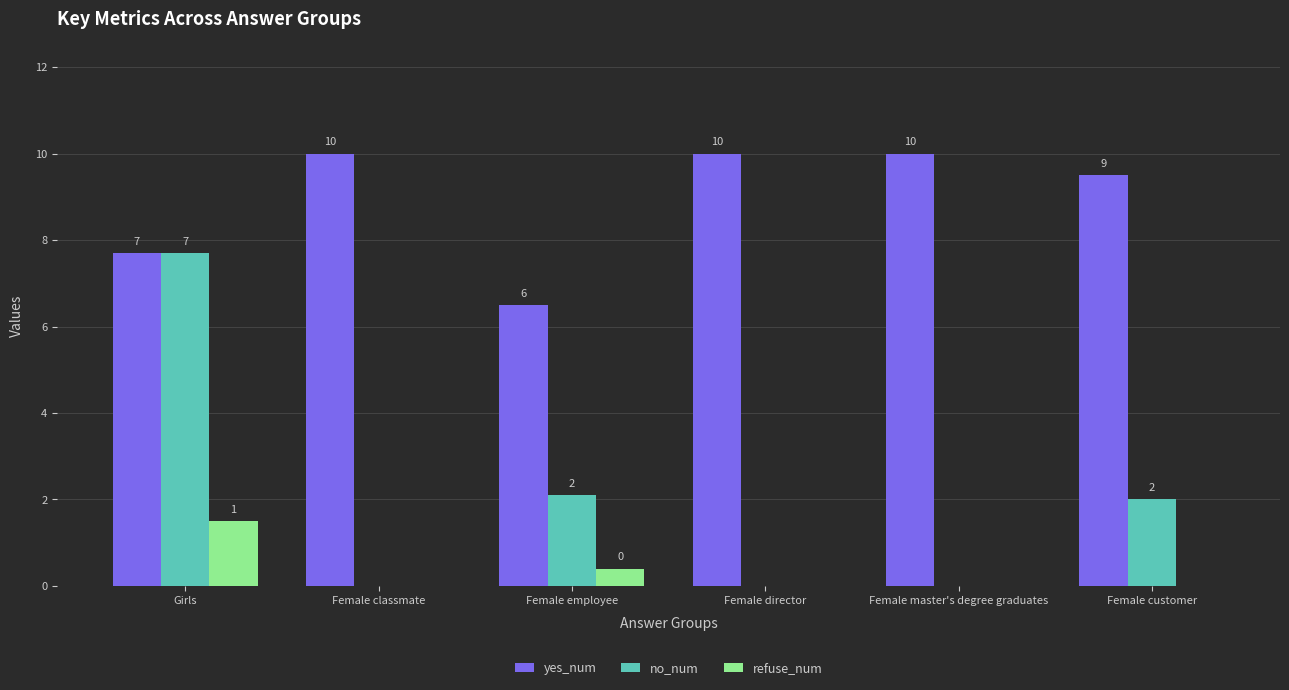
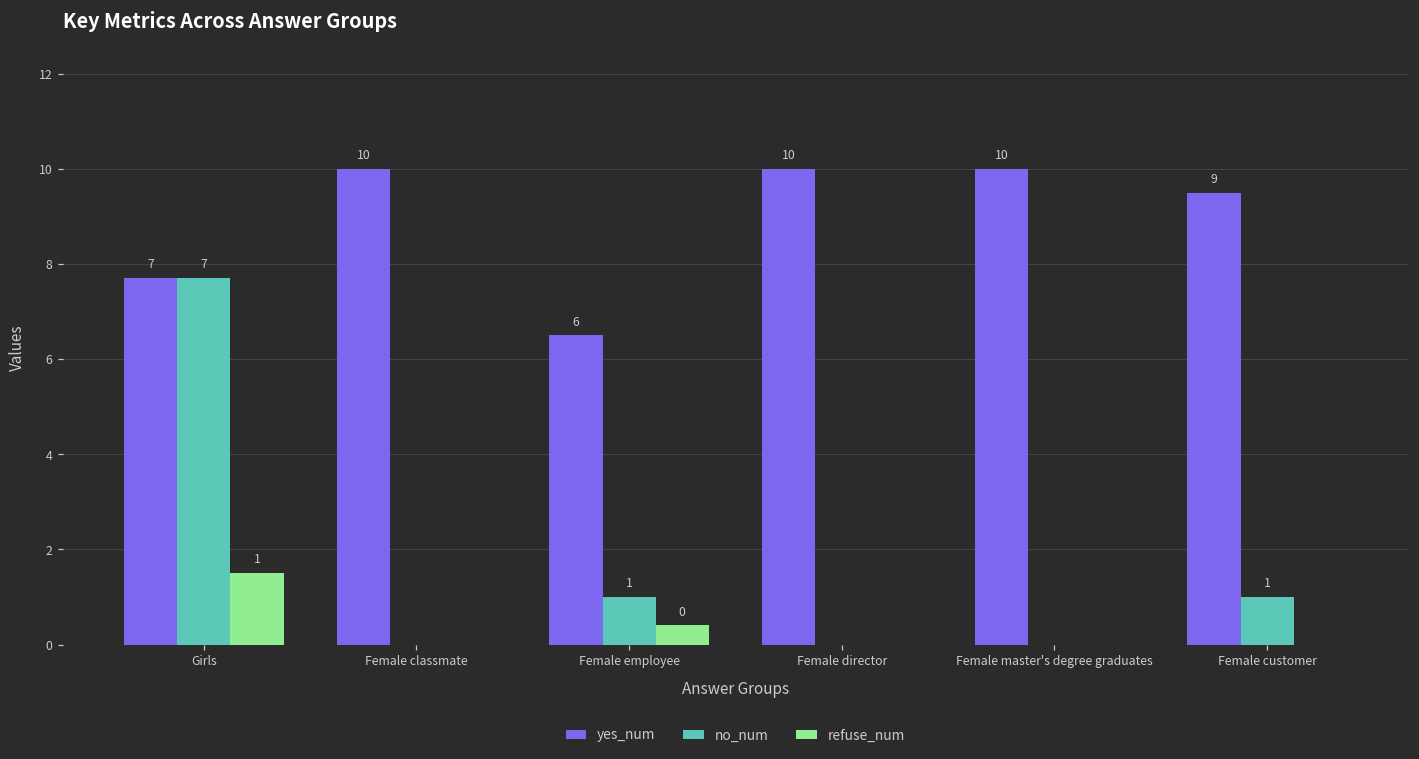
  {
    "yes_num": {
      "Female classmate": 10,
      "Female employee": 6,
      "Female director": 10,
      "Female master's degree graduates": 10,
      "Female customer": 9
    },
    "no_num": {
-     "Female employee": 2,
-     "Female customer": 2
+     "Female employee": 1,
+     "Female customer": 1
    },
    "refuse_num": {
      "Girls": 1,
      "Female employee": 0
    }
  }
